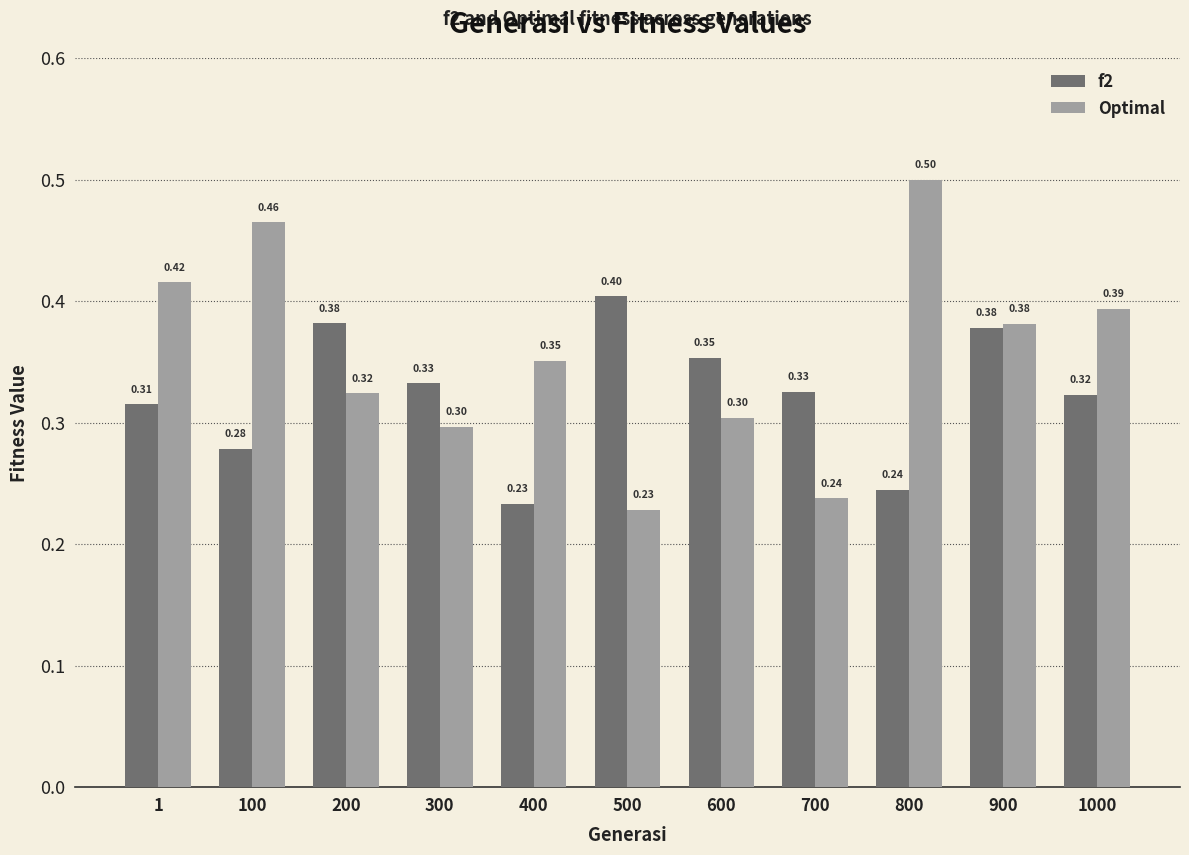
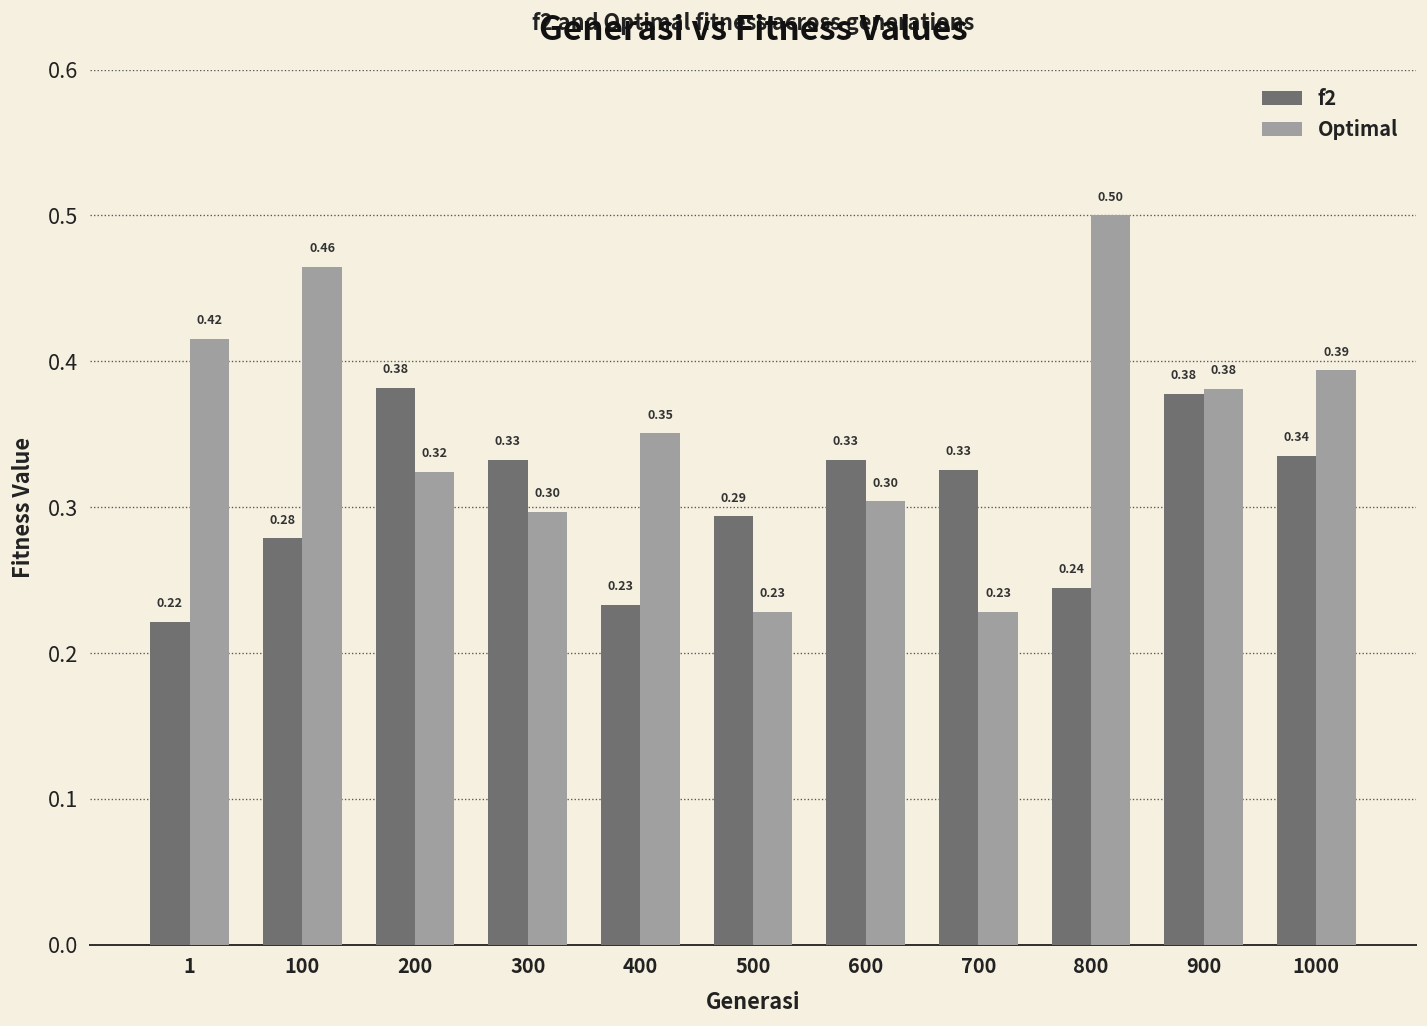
  {
    "f2": {
-     "1": 0.31,
+     "1": 0.22,
      "100": 0.28,
      "200": 0.38,
      "300": 0.33,
      "400": 0.23,
-     "500": 0.40,
-     "600": 0.35,
+     "500": 0.29,
+     "600": 0.33,
      "700": 0.33,
      "800": 0.24,
      "900": 0.38,
-     "1000": 0.32
+     "1000": 0.34
    },
    "Optimal": {
      "1": 0.42,
      "100": 0.46,
      "200": 0.32,
      "300": 0.30,
      "400": 0.35,
      "500": 0.23,
      "600": 0.30,
-     "700": 0.24,
+     "700": 0.23,
      "800": 0.50,
      "900": 0.38,
      "1000": 0.39
    }
  }
